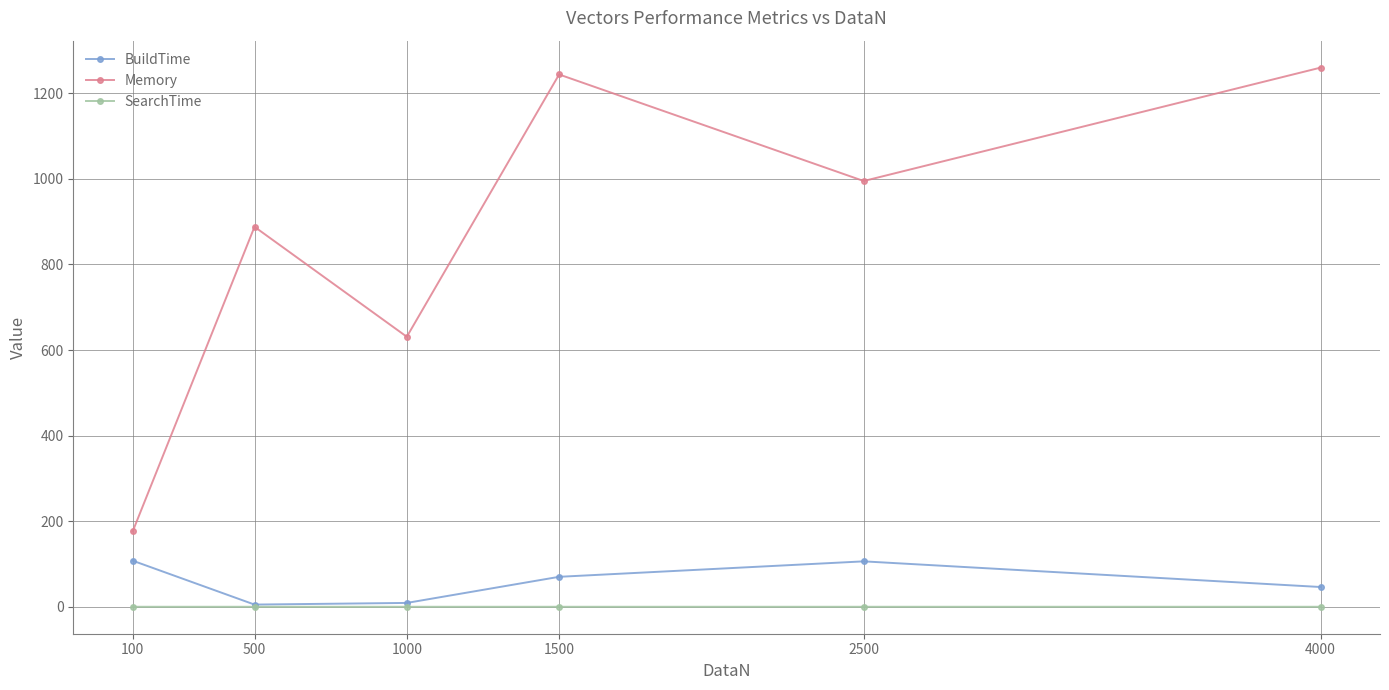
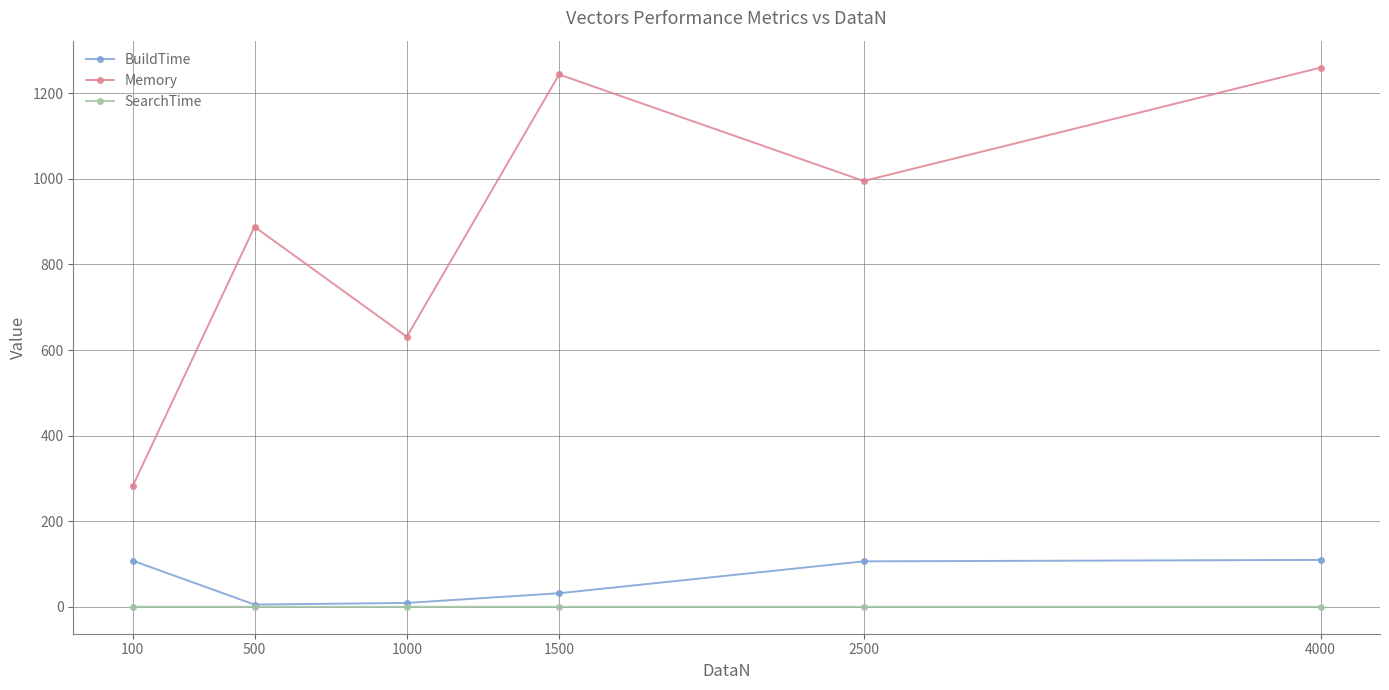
  {
    "BuildTime": {
      "100": 110,
      "1000": 10,
-     "1500": 70,
+     "1500": 30,
      "2500": 110,
-     "4000": 50
+     "4000": 110
    },
    "Memory": {
-     "100": 180,
+     "100": 280,
      "500": 890,
      "1000": 630,
      "1500": 1240,
      "2500": 1000,
      "4000": 1260
    },
    "SearchTime": {
      "100": 0,
      "1000": 0,
      "1500": 0,
      "2500": 0,
      "4000": 0
    }
  }
